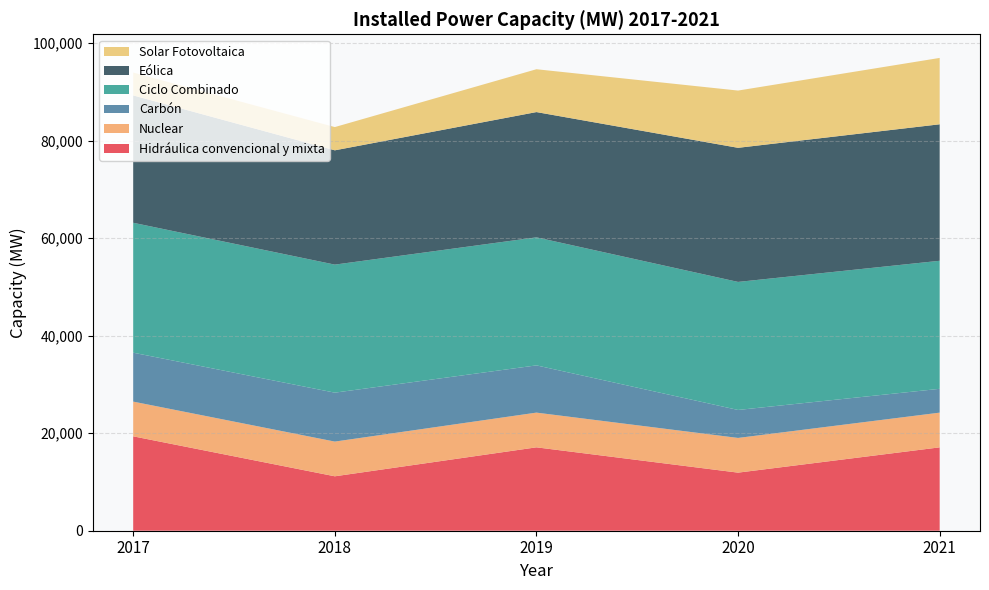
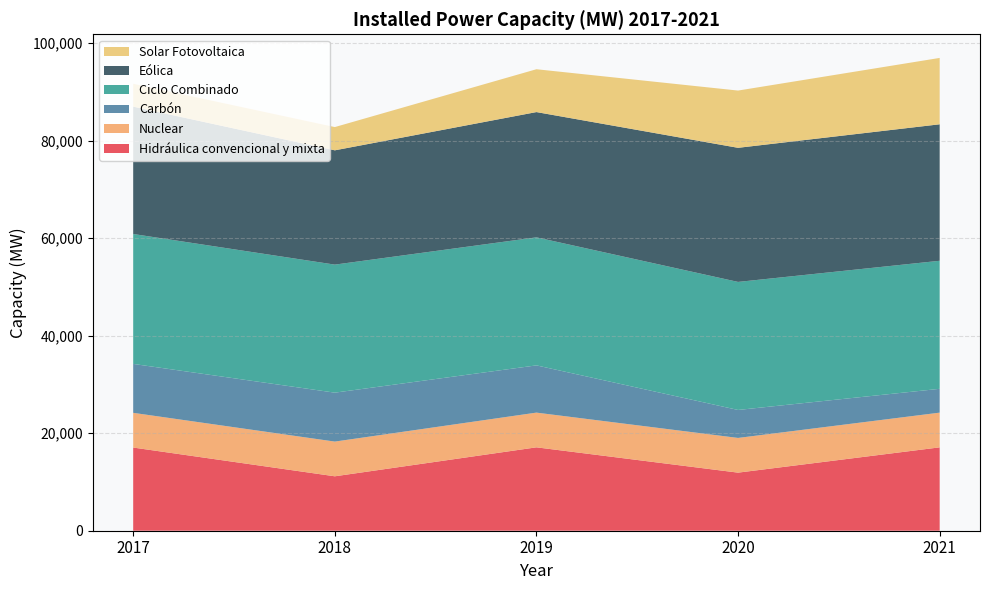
  {
    "Hidráulica convencional y mixta": {
-     "2017": "19,000",
+     "2017": "17,000",
      "2018": "11,000",
      "2019": "17,000",
      "2020": "12,000",
      "2021": "17,000"
    },
    "Eólica": {
      "2018": "23,000",
      "2019": "26,000",
      "2020": "27,000",
      "2021": "28,000"
    }
  }
